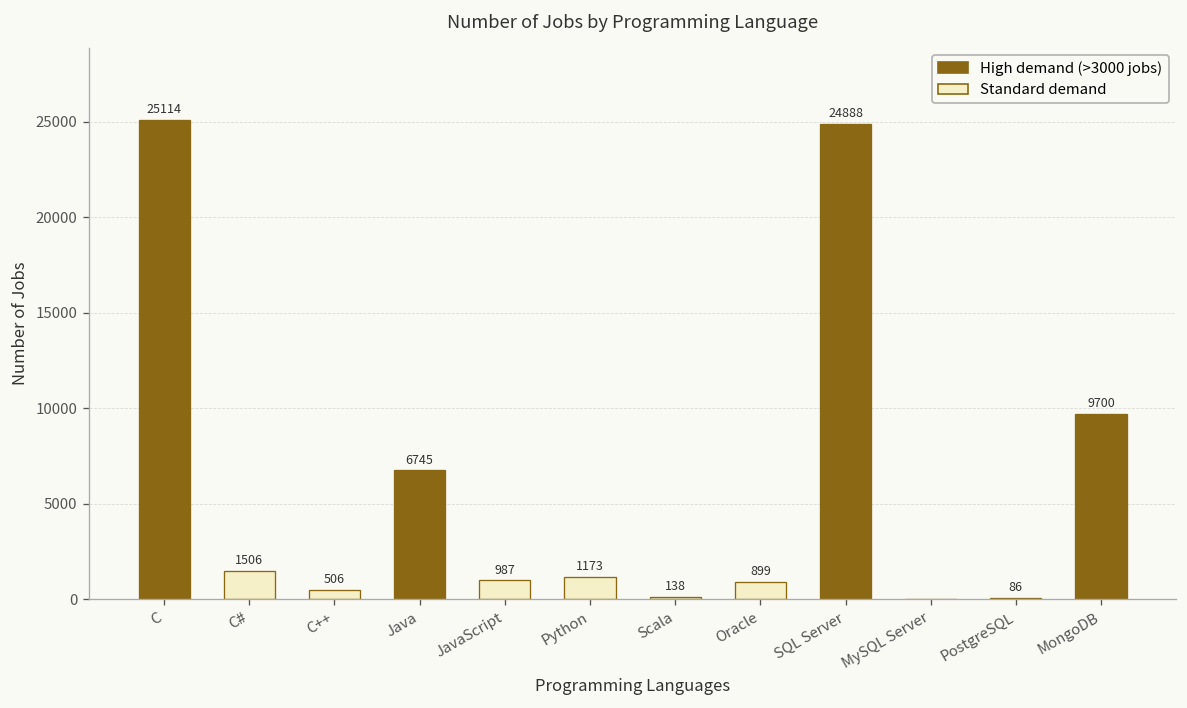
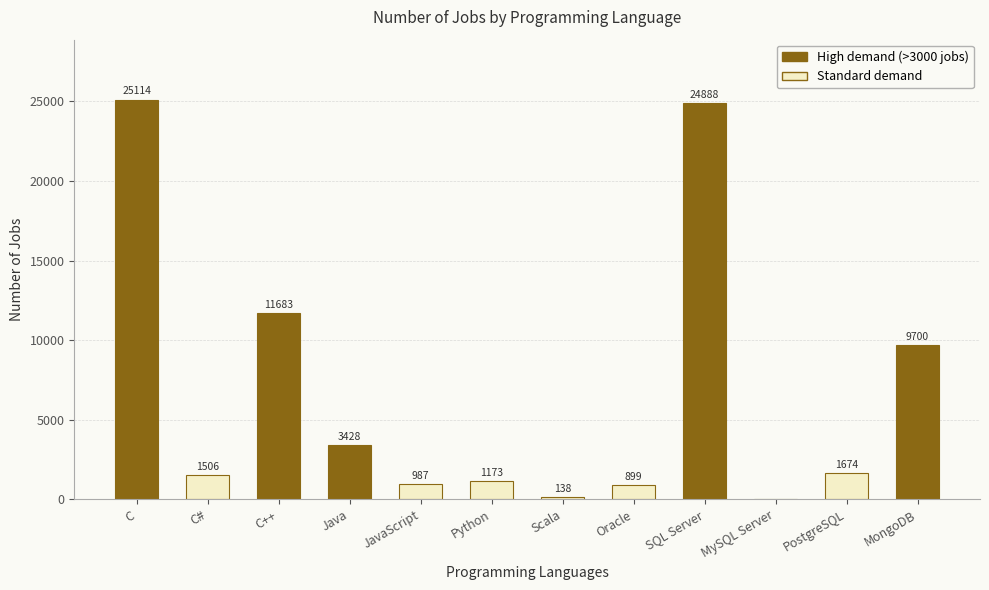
  {
    "C": 25114,
    "C#": 1506,
-   "C++": 506,
-   "Java": 6745,
+   "C++": 11683,
+   "Java": 3428,
    "JavaScript": 987,
    "Python": 1173,
    "Scala": 138,
    "Oracle": 899,
    "SQL Server": 24888,
-   "PostgreSQL": 86,
+   "PostgreSQL": 1674,
    "MongoDB": 9700
  }
